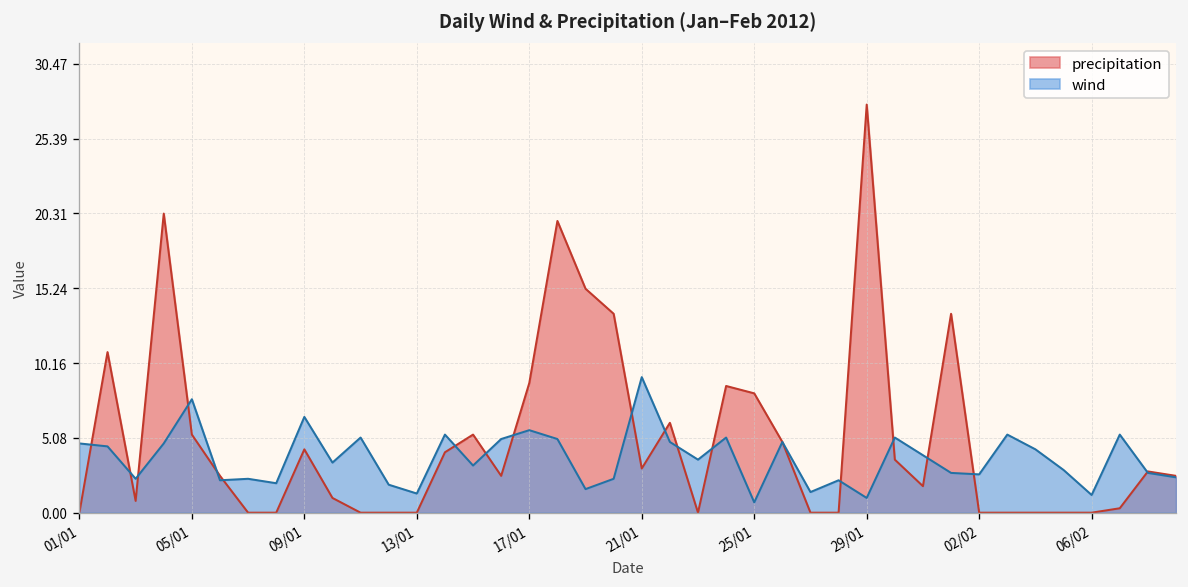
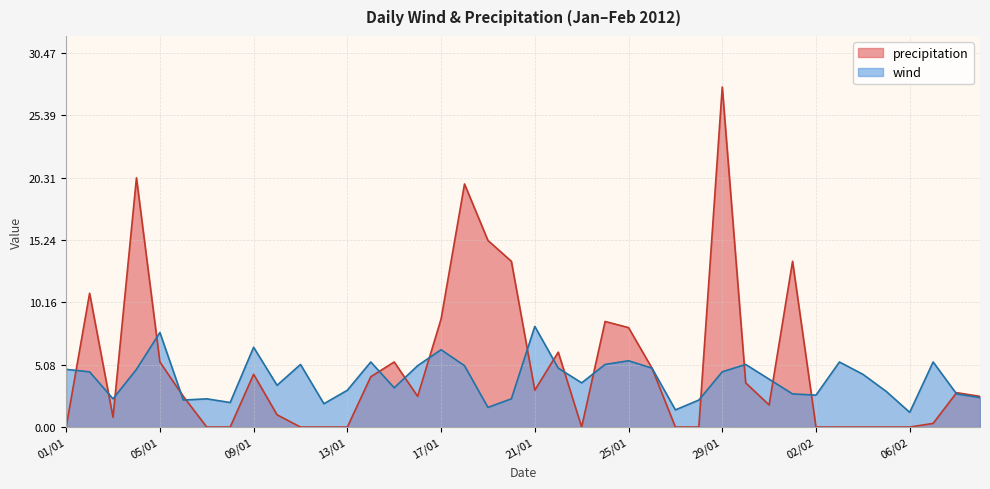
  {
    "precipitation": {
      "01/01": 0.0,
      "05/01": 5.3,
      "09/01": 4.3,
      "13/01": 0.0,
      "17/01": 8.8,
      "21/01": 3.0,
      "25/01": 8.1,
      "29/01": 27.7,
      "02/02": 0.0,
      "06/02": 0.0
    },
    "wind": {
      "01/01": 4.7,
      "05/01": 7.7,
      "09/01": 6.5,
-     "13/01": 1.3,
-     "17/01": 5.6,
-     "21/01": 9.2,
-     "25/01": 0.7,
-     "29/01": 1.0,
+     "13/01": 3.0,
+     "17/01": 6.3,
+     "21/01": 8.2,
+     "25/01": 5.4,
+     "29/01": 4.5,
      "02/02": 2.6,
      "06/02": 1.2
    }
  }
